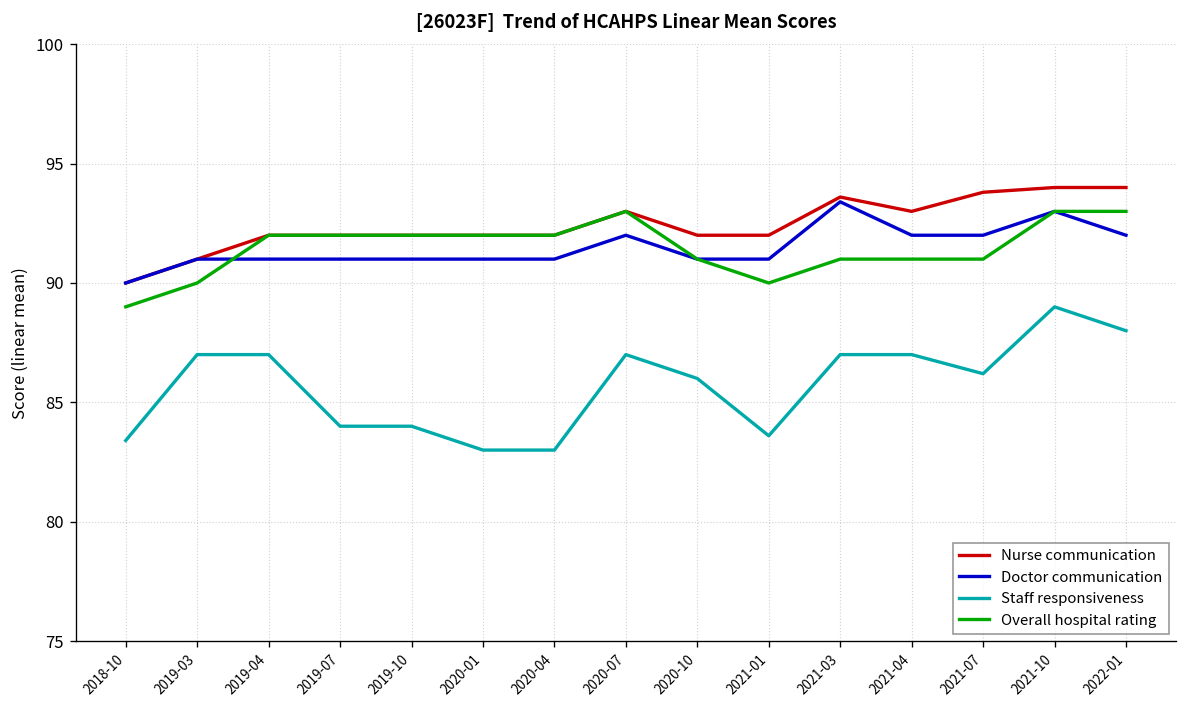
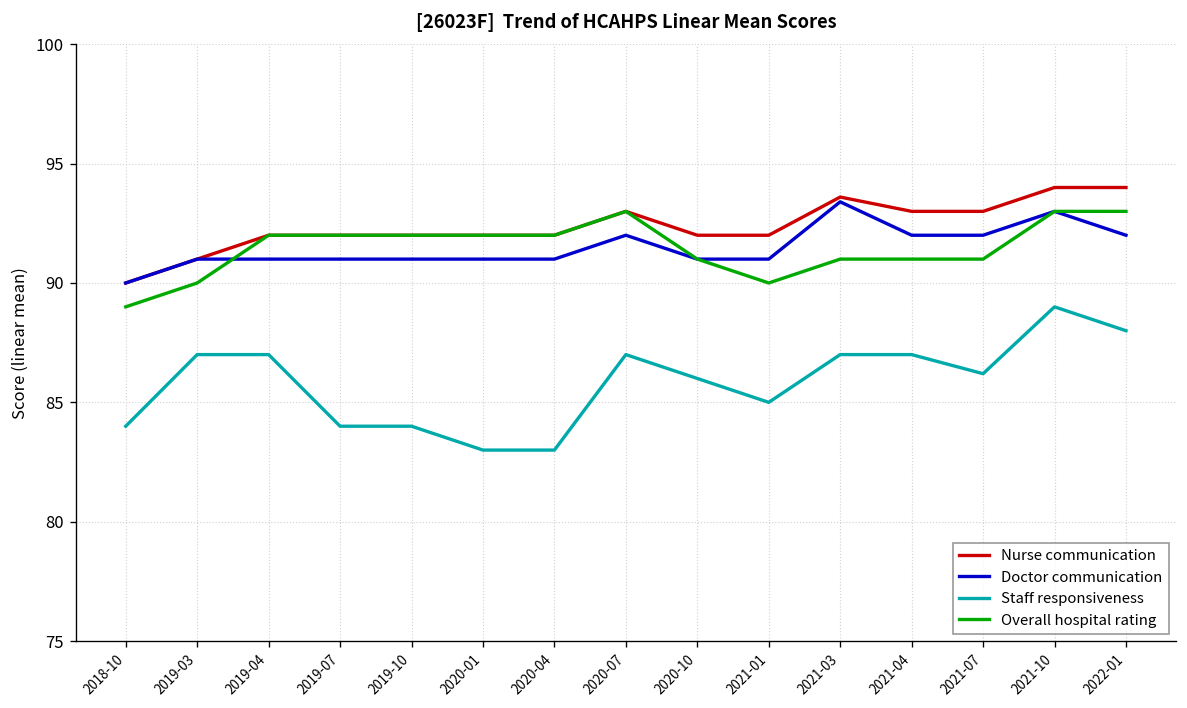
  {
    "Nurse communication": {
      "2020-10": 92.0,
      "2021-01": 92.0,
      "2021-03": 93.6,
      "2021-04": 93.0,
-     "2021-07": 93.8,
+     "2021-07": 93.0,
      "2021-10": 94.0,
      "2022-01": 94.0
    },
    "Doctor communication": {
      "2019-04": 91.0,
      "2019-07": 91.0,
      "2019-10": 91.0,
      "2020-01": 91.0,
      "2020-04": 91.0,
      "2020-07": 92.0,
      "2021-01": 91.0,
      "2021-03": 93.4,
      "2021-04": 92.0,
      "2021-07": 92.0,
      "2022-01": 92.0
    },
    "Staff responsiveness": {
-     "2018-10": 83.4,
+     "2018-10": 84.0,
      "2019-03": 87.0,
      "2019-04": 87.0,
      "2019-07": 84.0,
      "2019-10": 84.0,
      "2020-01": 83.0,
      "2020-04": 83.0,
      "2020-07": 87.0,
      "2020-10": 86.0,
-     "2021-01": 83.6,
+     "2021-01": 85.0,
      "2021-03": 87.0,
      "2021-04": 87.0,
      "2021-07": 86.2,
      "2021-10": 89.0,
      "2022-01": 88.0
    },
    "Overall hospital rating": {
      "2018-10": 89.0,
      "2019-03": 90.0,
      "2021-01": 90.0,
      "2021-03": 91.0,
      "2021-04": 91.0,
      "2021-07": 91.0,
      "2022-01": 93.0
    }
  }
